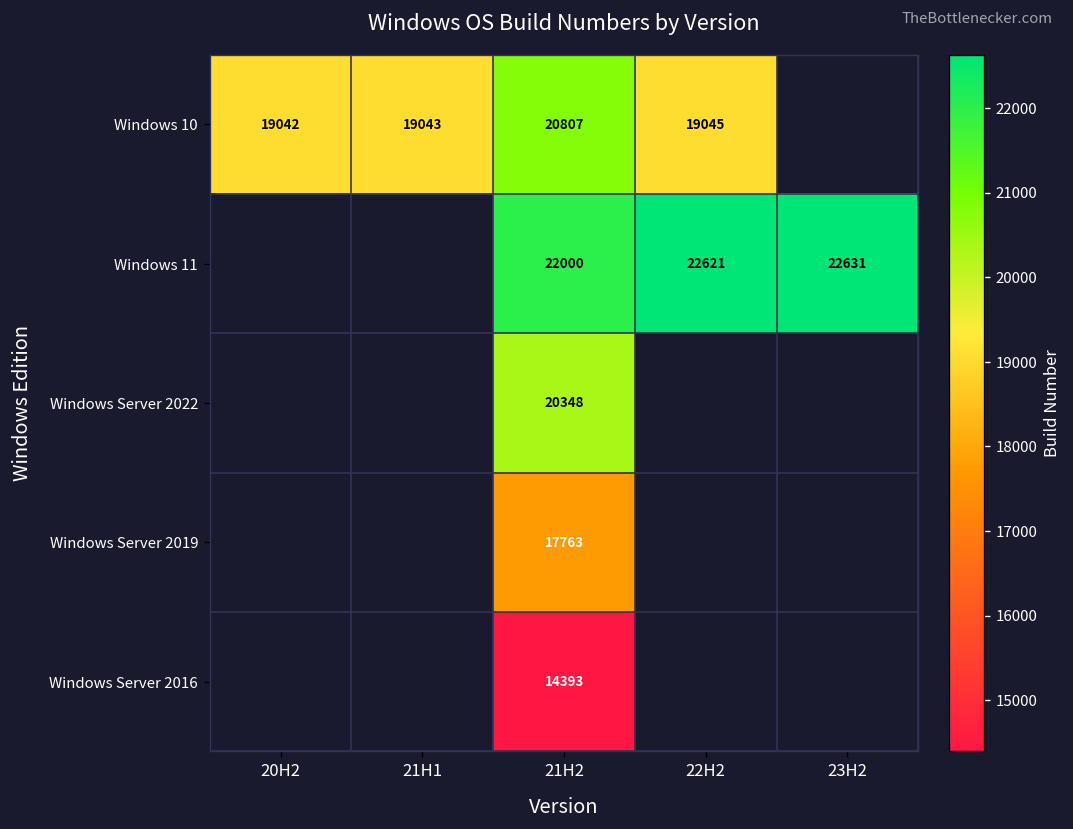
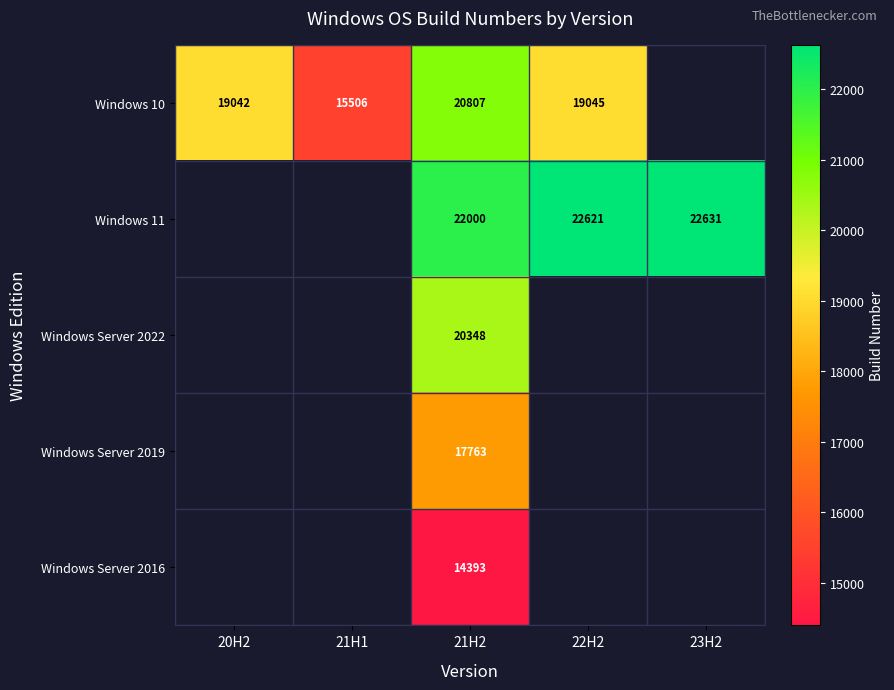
  {
    "Windows 10": {
      "20H2": 19042,
-     "21H1": 19043,
+     "21H1": 15506,
      "21H2": 20807,
      "22H2": 19045
    },
    "Windows 11": {
      "21H2": 22000,
      "22H2": 22621,
      "23H2": 22631
    },
    "Windows Server 2022": {
      "21H2": 20348
    },
    "Windows Server 2019": {
      "21H2": 17763
    },
    "Windows Server 2016": {
      "21H2": 14393
    }
  }
